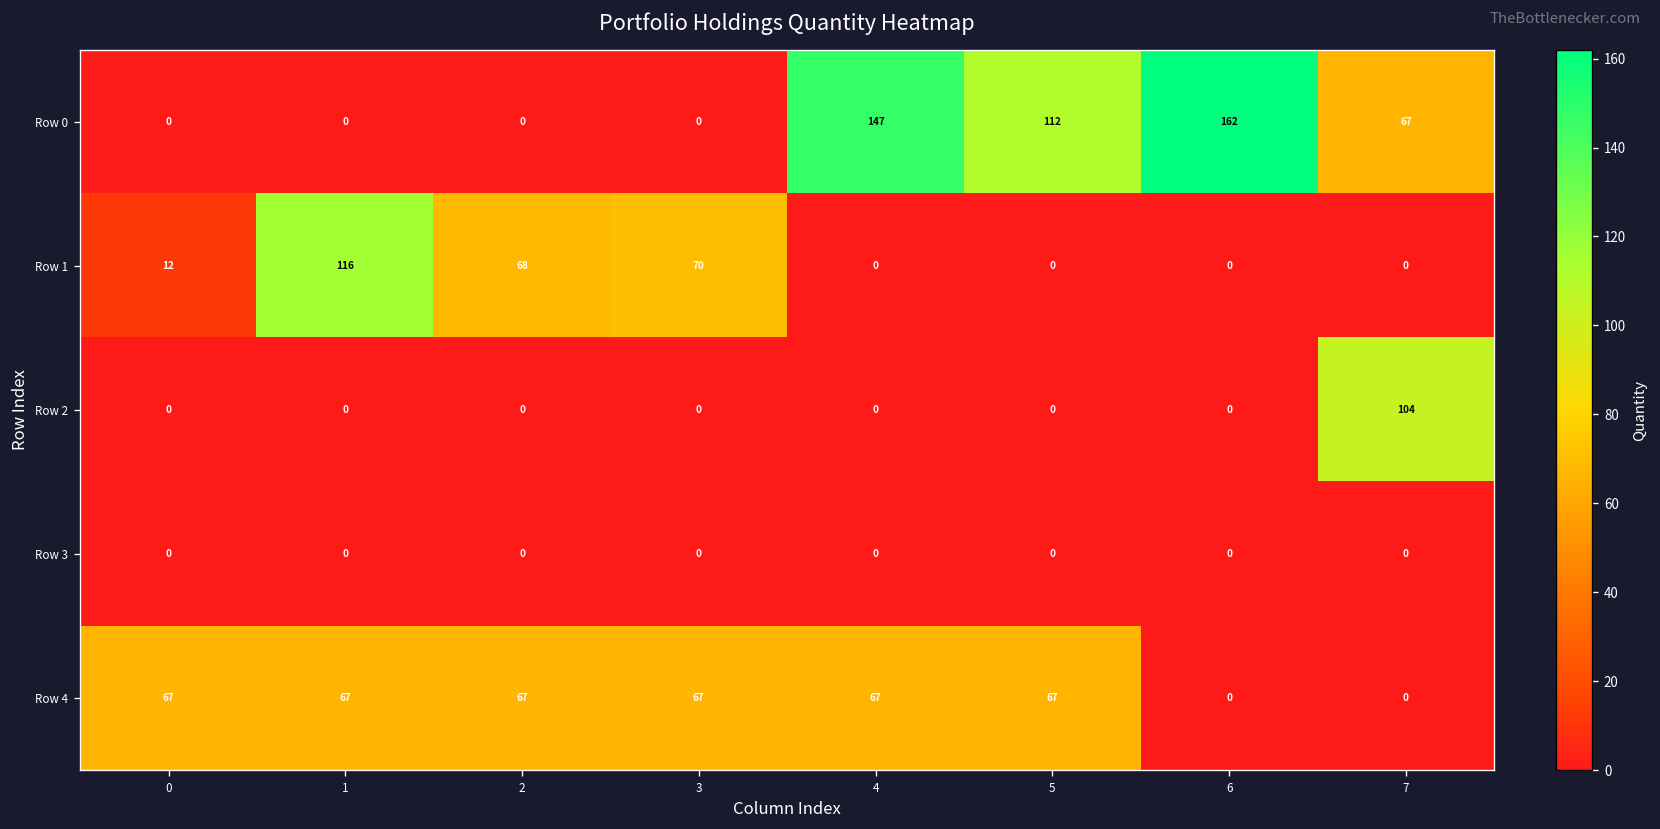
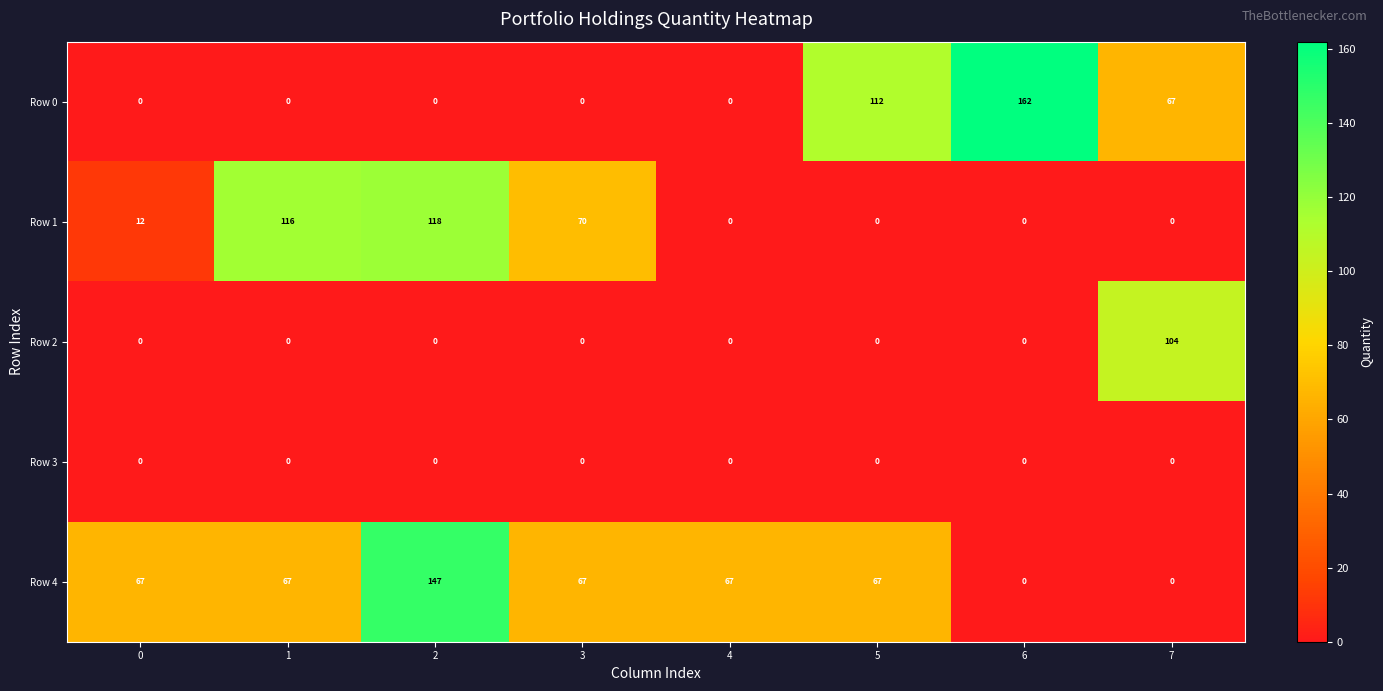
  {
    "Row 0": {
      "0": 0,
      "1": 0,
      "2": 0,
      "3": 0,
-     "4": 147,
+     "4": 0,
      "5": 112,
      "6": 162,
      "7": 67
    },
    "Row 1": {
      "0": 12,
      "1": 116,
-     "2": 68,
+     "2": 118,
      "3": 70,
      "4": 0,
      "5": 0,
      "6": 0,
      "7": 0
    },
    "Row 2": {
      "0": 0,
      "1": 0,
      "2": 0,
      "3": 0,
      "4": 0,
      "5": 0,
      "6": 0,
      "7": 104
    },
    "Row 3": {
      "0": 0,
      "1": 0,
      "2": 0,
      "3": 0,
      "4": 0,
      "5": 0,
      "6": 0,
      "7": 0
    },
    "Row 4": {
      "0": 67,
      "1": 67,
-     "2": 67,
+     "2": 147,
      "3": 67,
      "4": 67,
      "5": 67,
      "6": 0,
      "7": 0
    }
  }
